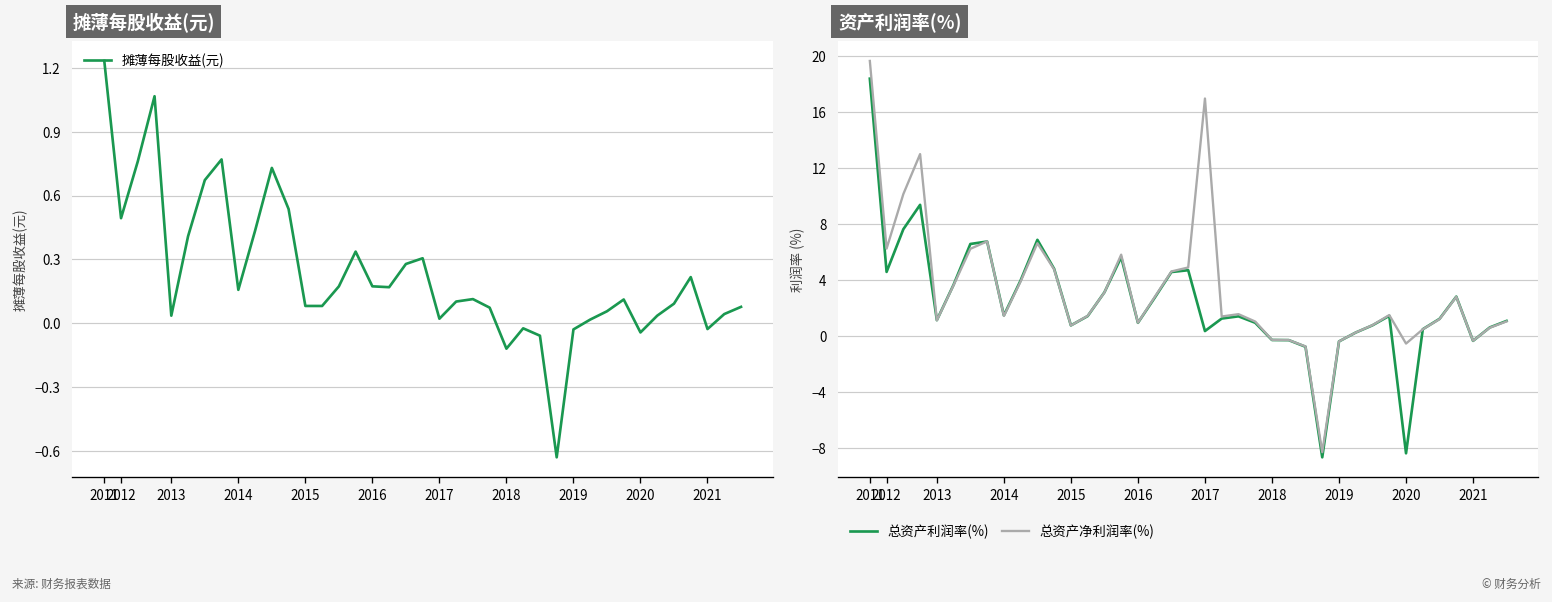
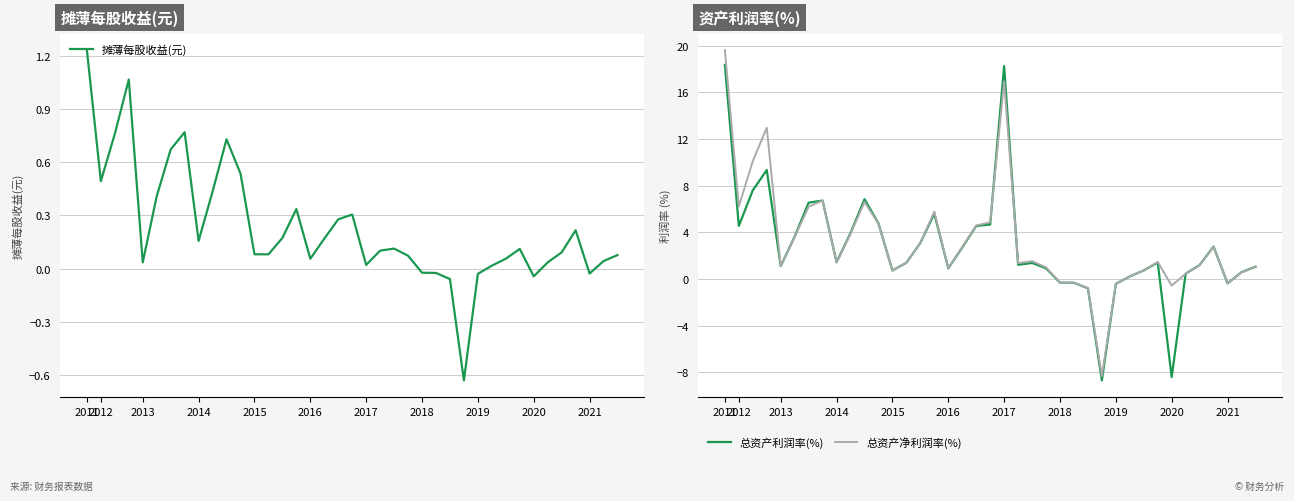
  {
    "摊薄每股收益(元)": {
      "2013": 0.04,
      "2014": 0.16,
      "2015": 0.08,
-     "2016": 0.17,
+     "2016": 0.06,
      "2017": 0.02,
-     "2018": -0.12,
+     "2018": -0.02,
      "2019": -0.03,
      "2020": -0.04,
      "2021": -0.03
    },
    "资产利润率(%)": {
      "总资产利润率(%)": {
-       "2017": 0.3,
+       "2017": 18.3,
        "2020": -8.4
      },
      "总资产净利润率(%)": {
        "2017": 16.9,
        "2020": -0.6
      }
    }
  }
